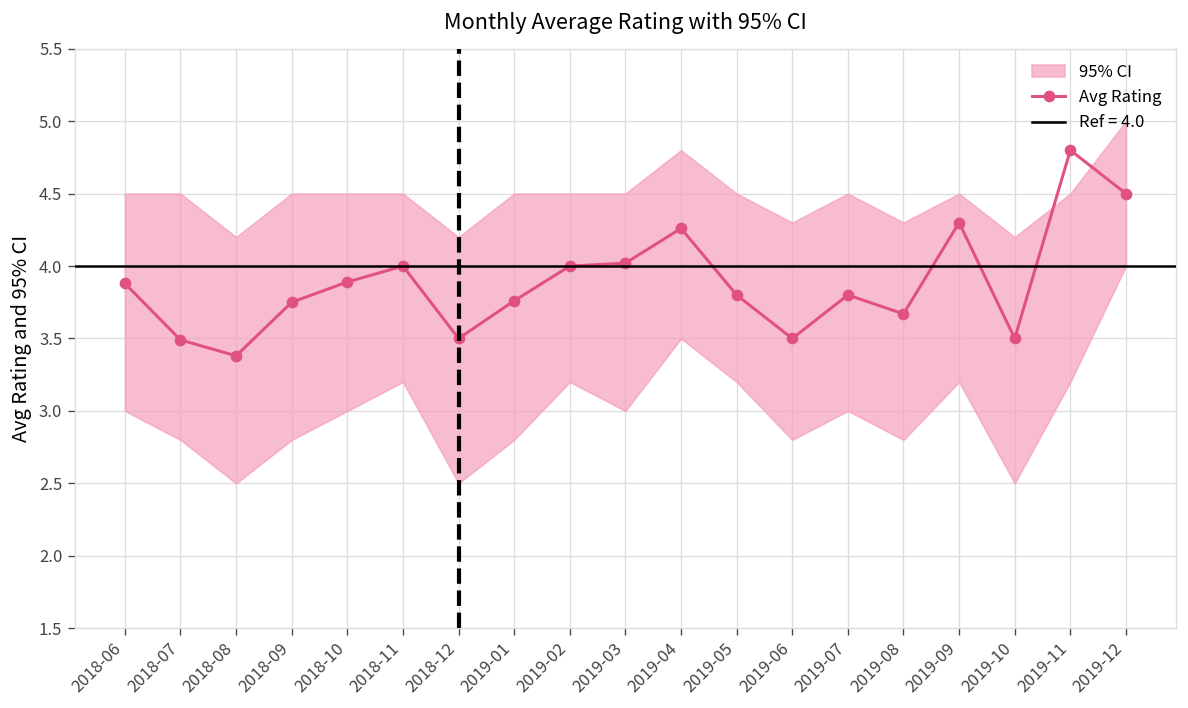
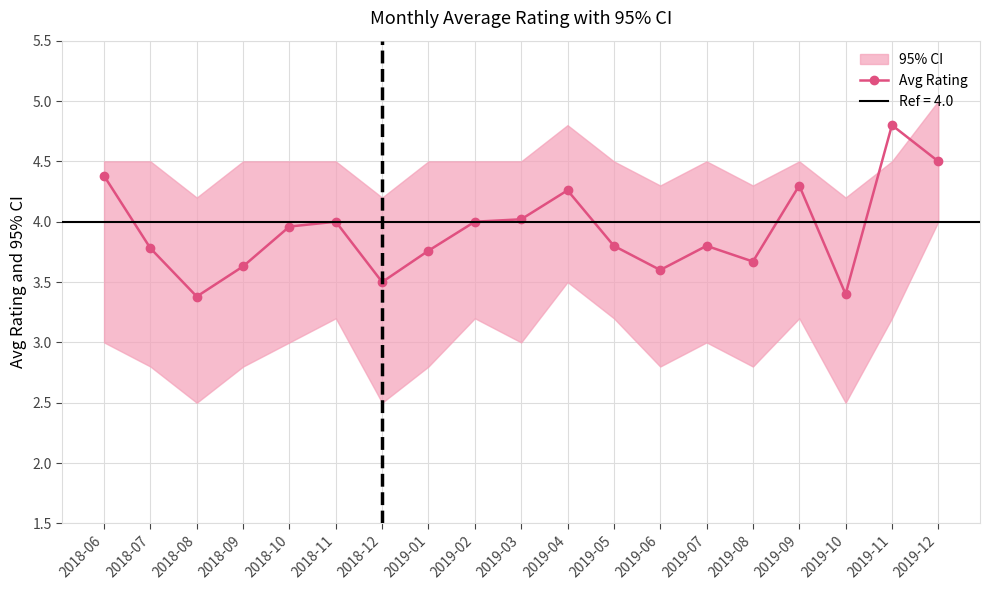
  {
    "Avg Rating": {
-     "2018-06": 3.88,
-     "2018-07": 3.49,
+     "2018-06": 4.38,
+     "2018-07": 3.78,
      "2018-08": 3.38,
-     "2018-09": 3.75,
-     "2018-10": 3.89,
+     "2018-09": 3.63,
+     "2018-10": 3.96,
      "2018-11": 4.00,
      "2018-12": 3.50,
      "2019-01": 3.76,
      "2019-02": 4.00,
      "2019-03": 4.02,
      "2019-04": 4.26,
      "2019-05": 3.80,
-     "2019-06": 3.5,
+     "2019-06": 3.6,
      "2019-07": 3.80,
      "2019-08": 3.67,
      "2019-09": 4.30,
-     "2019-10": 3.5,
+     "2019-10": 3.4,
      "2019-11": 4.80,
      "2019-12": 4.50
    }
  }
